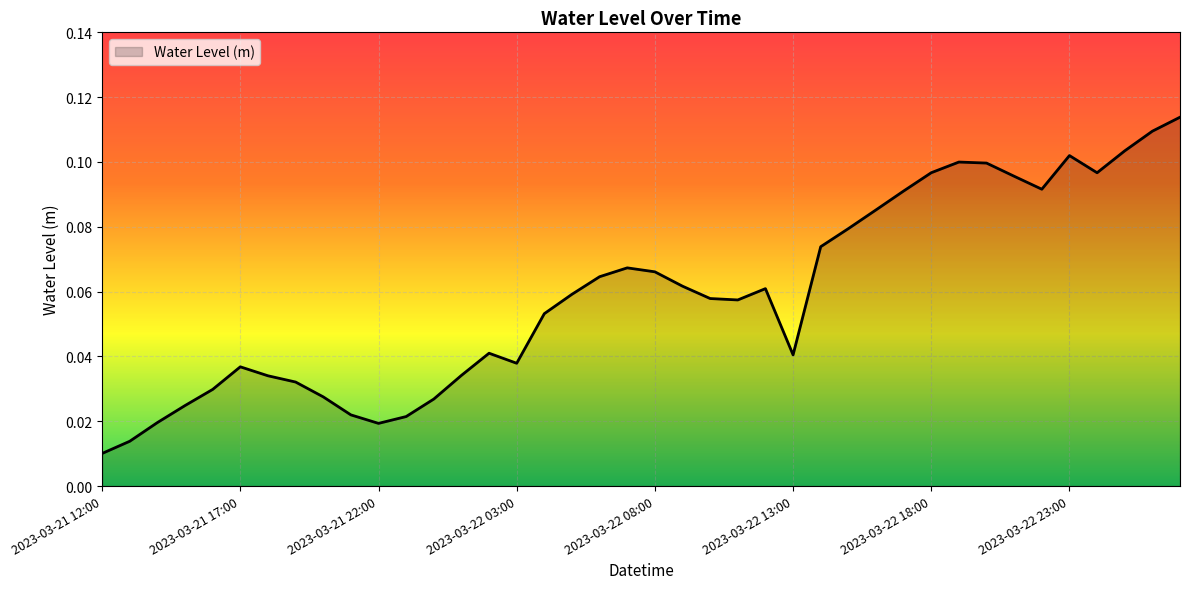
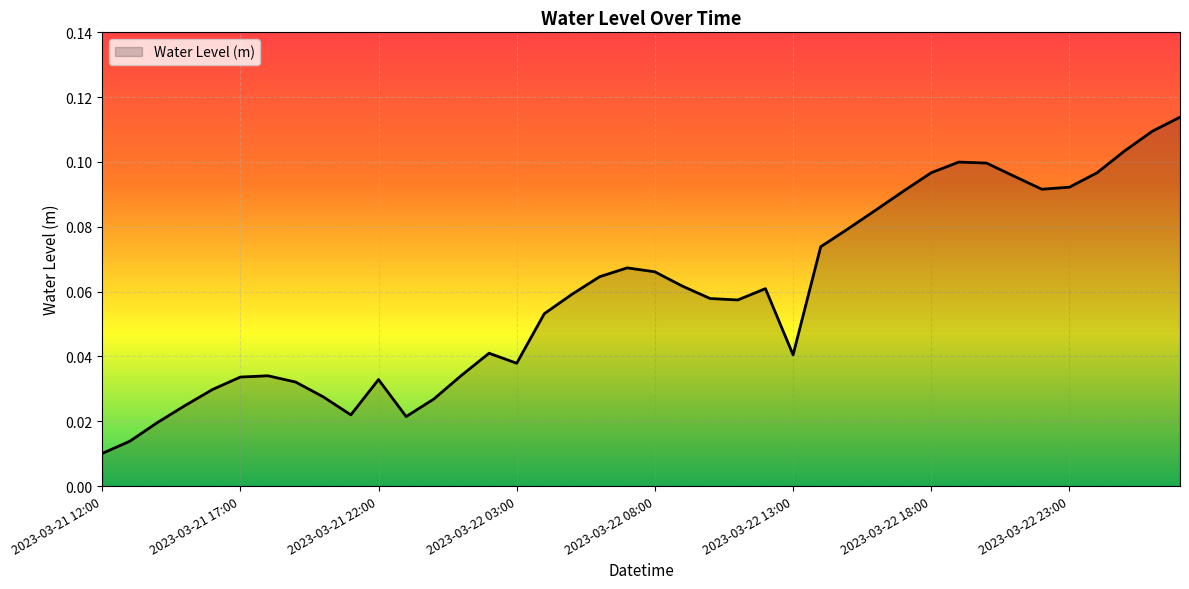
  {
    "2023-03-21 12:00": 0.010,
-   "2023-03-21 17:00": 0.037,
-   "2023-03-21 22:00": 0.019,
+   "2023-03-21 17:00": 0.034,
+   "2023-03-21 22:00": 0.033,
    "2023-03-22 03:00": 0.038,
    "2023-03-22 08:00": 0.066,
    "2023-03-22 13:00": 0.040,
    "2023-03-22 18:00": 0.097,
-   "2023-03-22 23:00": 0.102
+   "2023-03-22 23:00": 0.092
  }
